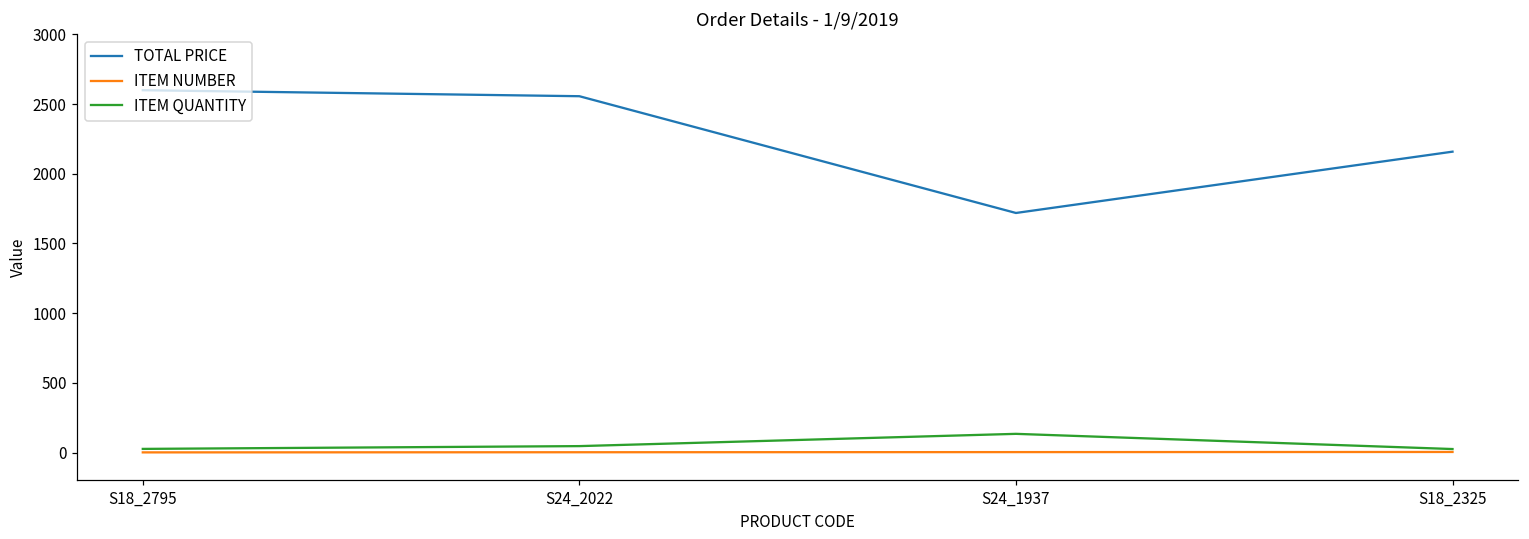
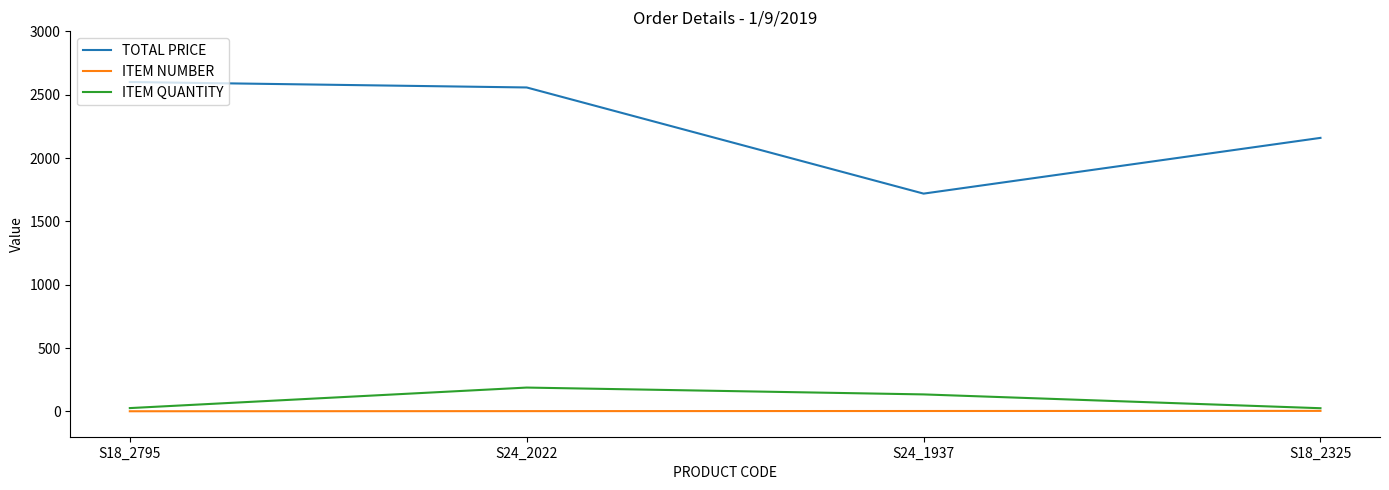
  {
    "TOTAL PRICE": {
      "S24_2022": 2560,
      "S24_1937": 1720,
      "S18_2325": 2160
    },
    "ITEM NUMBER": {
      "S18_2795": 0,
      "S24_2022": 0,
      "S24_1937": 0,
      "S18_2325": 0
    },
    "ITEM QUANTITY": {
      "S18_2795": 30,
-     "S24_2022": 50,
+     "S24_2022": 190,
      "S24_1937": 130,
      "S18_2325": 30
    }
  }
